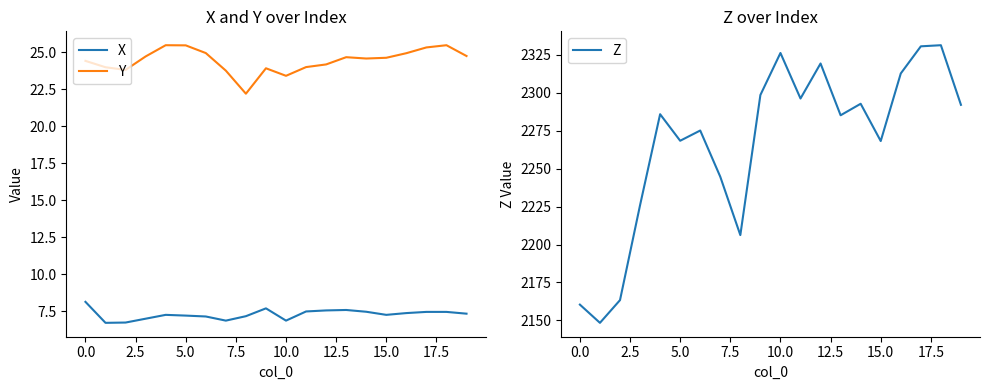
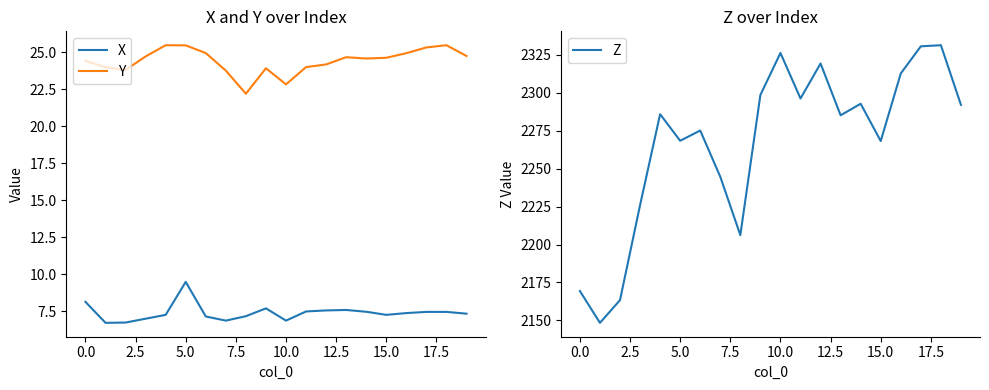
  {
    "X and Y over Index": {
      "X": {
        "0.0": 8.1,
-       "5.0": 7.2,
+       "5.0": 9.5,
        "10.0": 6.9,
        "15.0": 7.2
      },
      "Y": {
        "5.0": 25.5,
-       "10.0": 23.4,
+       "10.0": 22.8,
        "15.0": 24.6
      }
    },
    "Z over Index": {
-     "0.0": 2160,
+     "0.0": 2169,
      "5.0": 2268,
      "10.0": 2326,
      "15.0": 2268
    }
  }
